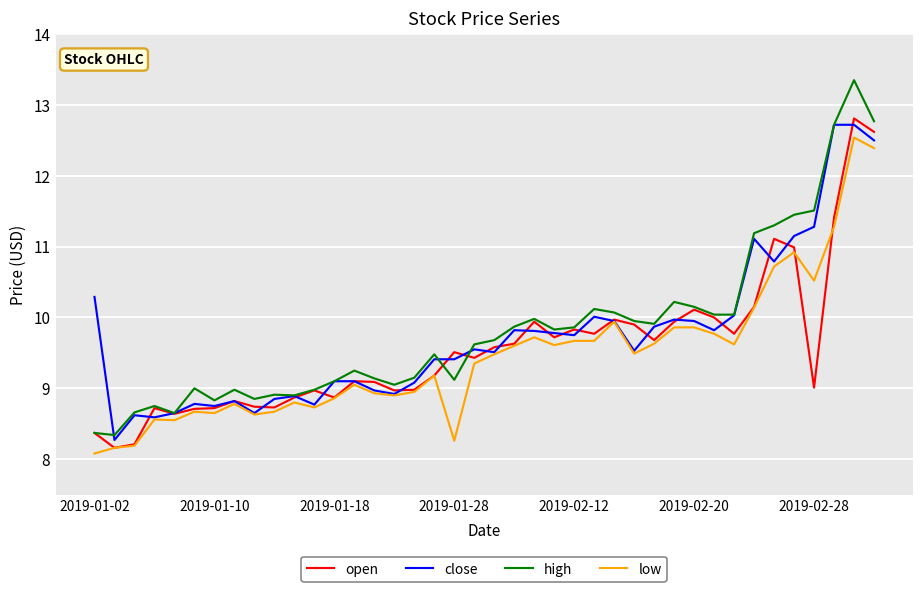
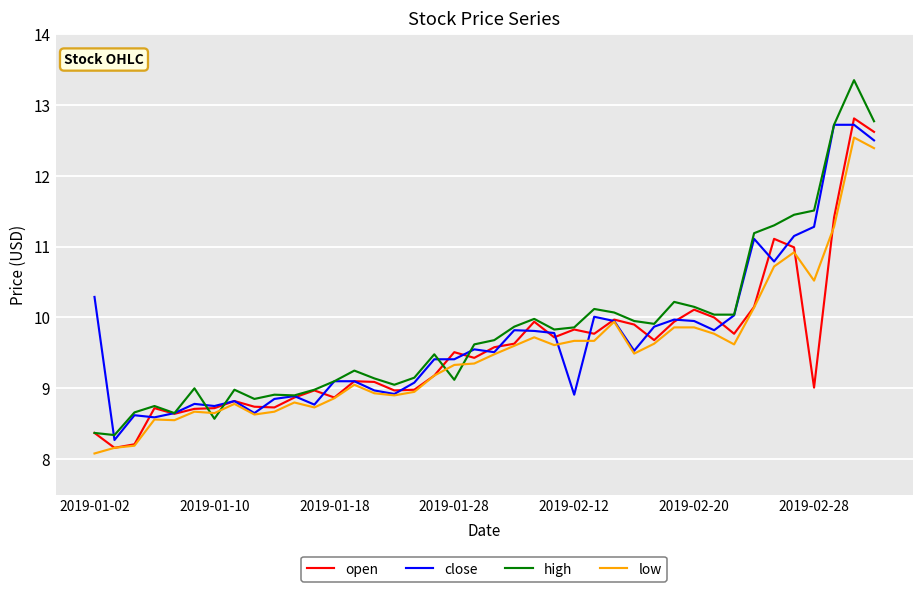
  {
    "open": {
      "2019-01-28": 9.5,
      "2019-02-28": 9.0
    },
    "close": {
      "2019-01-02": 10.3,
      "2019-01-28": 9.4,
-     "2019-02-12": 9.8,
+     "2019-02-12": 8.9,
      "2019-02-20": 10.0,
      "2019-02-28": 11.3
    },
    "high": {
-     "2019-01-10": 8.8,
+     "2019-01-10": 8.6,
      "2019-01-28": 9.1,
      "2019-02-28": 11.5
    },
    "low": {
      "2019-01-02": 8.1,
      "2019-01-10": 8.7,
-     "2019-01-28": 8.3,
+     "2019-01-28": 9.3,
      "2019-02-12": 9.7,
      "2019-02-20": 9.9,
      "2019-02-28": 10.5
    }
  }
